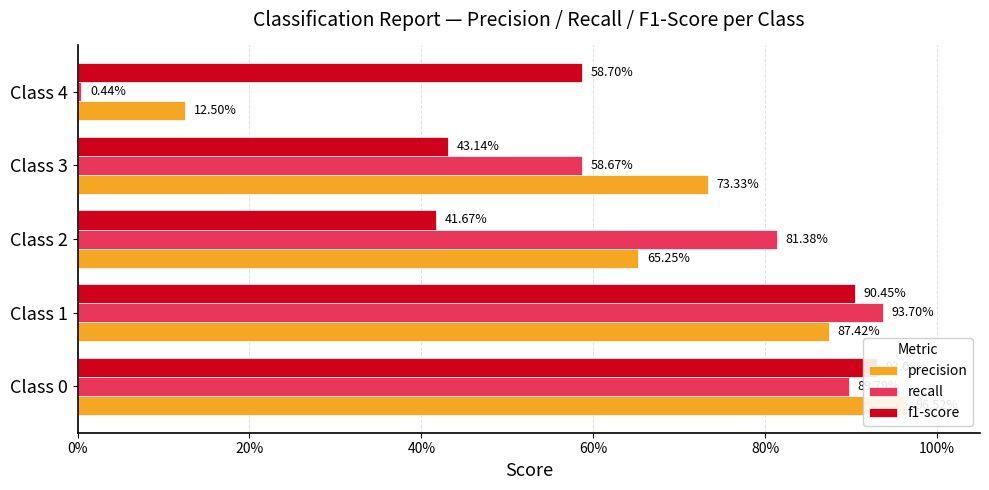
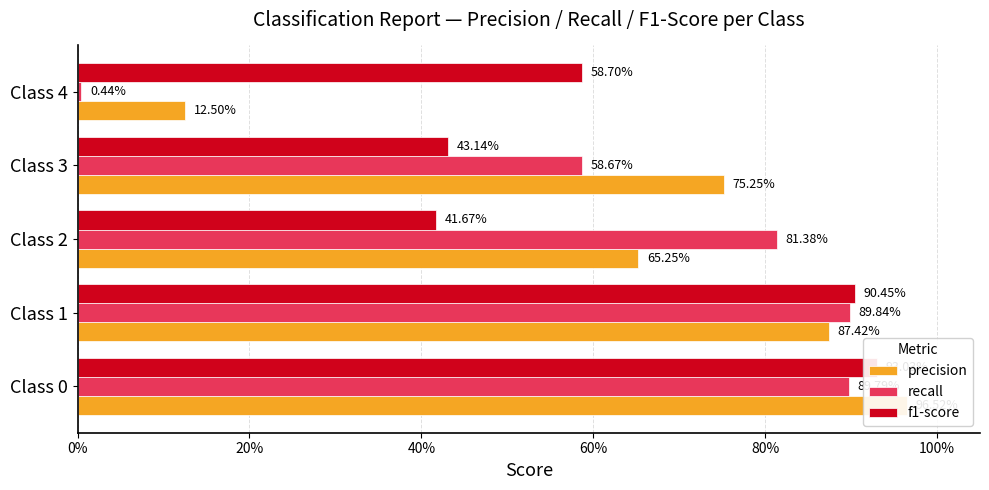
  {
    "precision": {
      "Class 4": "12.50%",
-     "Class 3": "73.33%",
+     "Class 3": "75.25%",
      "Class 2": "65.25%"
    },
    "recall": {
      "Class 4": "0.44%",
      "Class 3": "58.67%",
      "Class 2": "81.38%",
-     "Class 1": "93.70%"
+     "Class 1": "89.84%"
    },
    "f1-score": {
      "Class 4": "58.70%",
      "Class 3": "43.14%",
      "Class 2": "41.67%",
      "Class 1": "90.45%"
    }
  }
